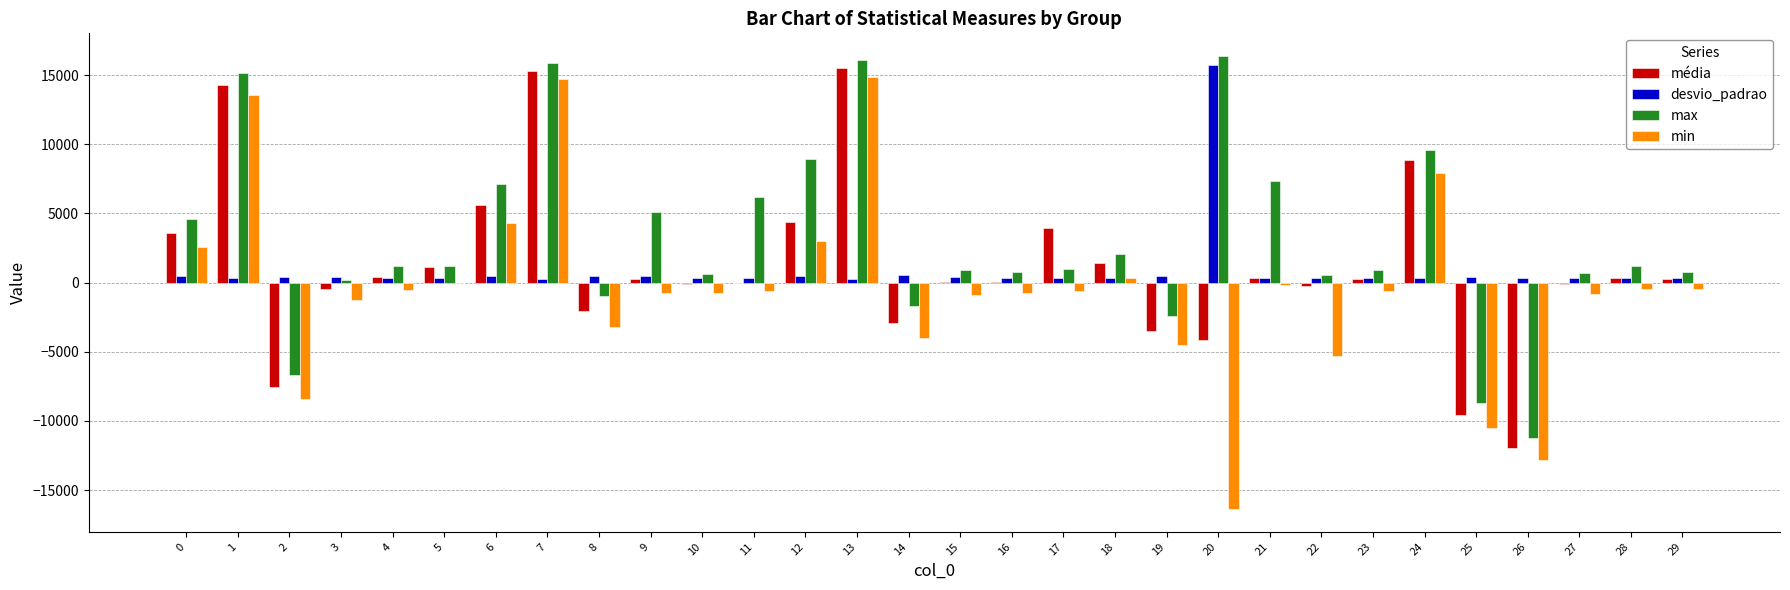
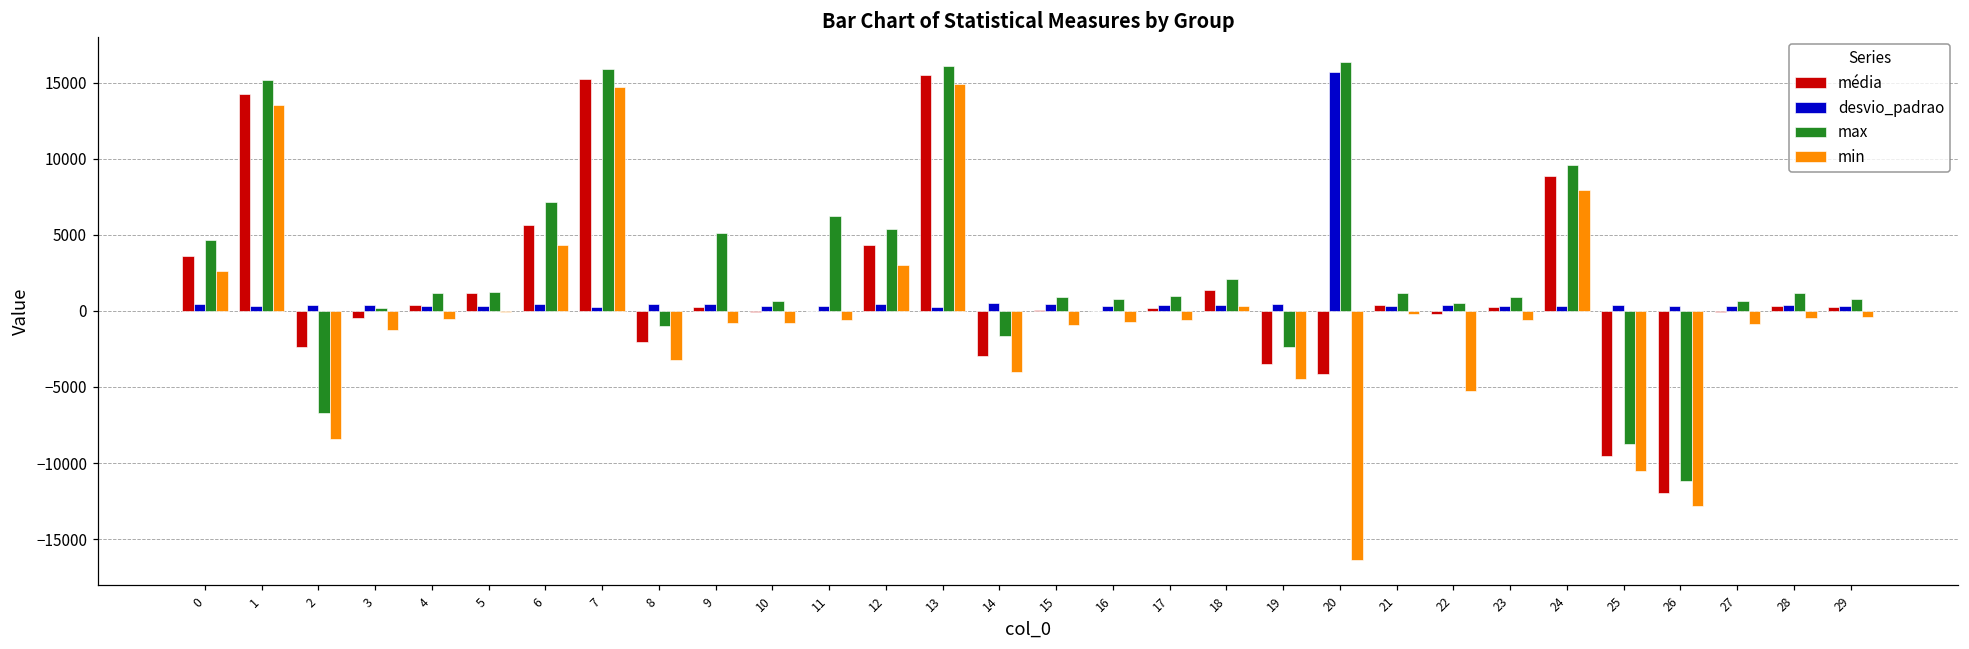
  {
    "média": {
      "0": 3600,
      "1": 14300,
-     "2": -7600,
+     "2": -2300,
      "3": -500,
      "4": 400,
      "5": 1200,
      "6": 5600,
      "7": 15300,
      "8": -2100,
      "9": 200,
      "12": 4400,
      "13": 15500,
      "14": -2900,
-     "17": 4000,
+     "17": 200,
      "18": 1400,
      "19": -3500,
      "20": -4200,
      "21": 400,
      "22": -200,
      "23": 200,
      "24": 8800,
      "25": -9600,
      "26": -12000,
      "28": 300,
      "29": 200
    },
    "desvio_padrao": {
      "0": 500,
      "1": 300,
      "2": 400,
      "3": 400,
      "4": 300,
      "5": 300,
      "6": 500,
      "7": 300,
      "8": 500,
      "9": 500,
      "10": 300,
      "11": 300,
      "12": 500,
      "13": 200,
      "14": 500,
      "15": 400,
      "16": 300,
      "17": 400,
      "18": 400,
      "19": 500,
      "20": 15700,
      "21": 300,
      "22": 400,
      "23": 300,
      "24": 300,
      "25": 400,
      "26": 300,
      "27": 300,
      "28": 400,
      "29": 300
    },
    "max": {
      "0": 4600,
      "1": 15200,
      "2": -6700,
      "3": 200,
      "4": 1200,
      "5": 1200,
      "6": 7100,
      "7": 15900,
      "8": -1000,
      "9": 5100,
      "10": 700,
      "11": 6200,
-     "12": 8900,
+     "12": 5400,
      "13": 16100,
      "14": -1700,
      "15": 900,
      "16": 800,
      "17": 1000,
      "18": 2100,
      "19": -2400,
      "20": 16400,
-     "21": 7300,
+     "21": 1200,
      "22": 500,
      "23": 900,
      "24": 9600,
      "25": -8700,
      "26": -11200,
      "27": 700,
      "28": 1200,
      "29": 800
    },
    "min": {
      "0": 2600,
      "1": 13500,
      "2": -8400,
      "3": -1300,
      "4": -600,
      "6": 4300,
      "7": 14700,
      "8": -3200,
      "9": -800,
      "10": -800,
      "11": -600,
      "12": 3000,
      "13": 14900,
      "14": -4000,
      "15": -900,
      "16": -700,
      "17": -600,
      "18": 300,
      "19": -4500,
      "20": -16400,
      "21": -200,
      "22": -5300,
      "23": -600,
      "24": 7900,
      "25": -10500,
      "26": -12800,
      "27": -800,
      "28": -500,
      "29": -400
    }
  }
